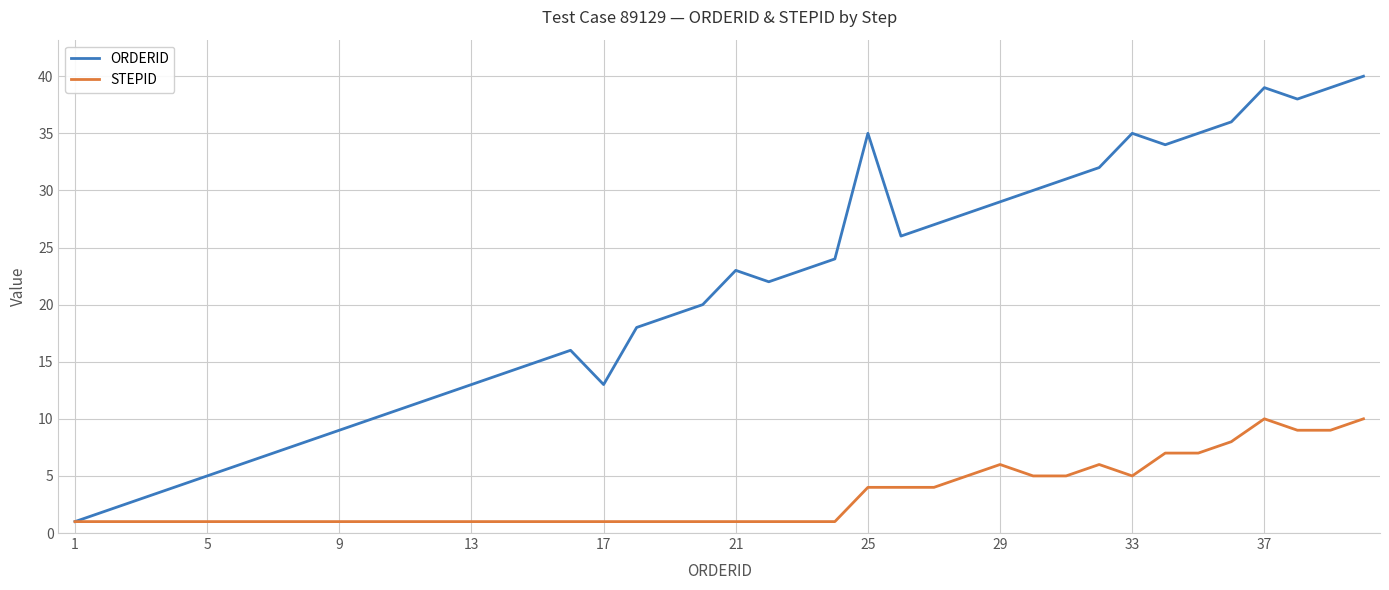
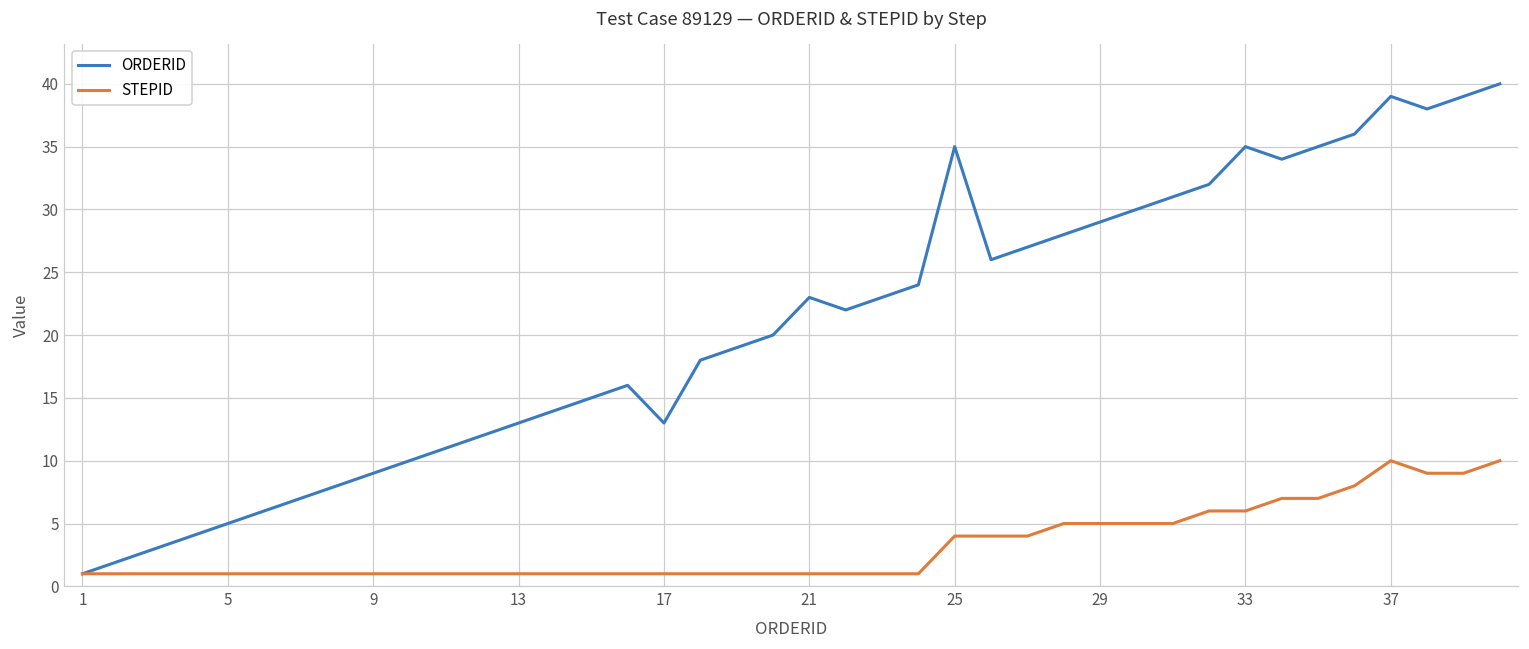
  {
    "ORDERID": {
      "5": 5,
      "9": 9,
      "13": 13,
      "17": 13,
      "21": 23,
      "25": 35,
      "29": 29,
      "33": 35,
      "37": 39
    },
    "STEPID": {
      "5": 1,
      "9": 1,
      "13": 1,
      "17": 1,
      "21": 1,
      "25": 4,
-     "29": 6,
-     "33": 5,
+     "29": 5,
+     "33": 6,
      "37": 10
    }
  }
